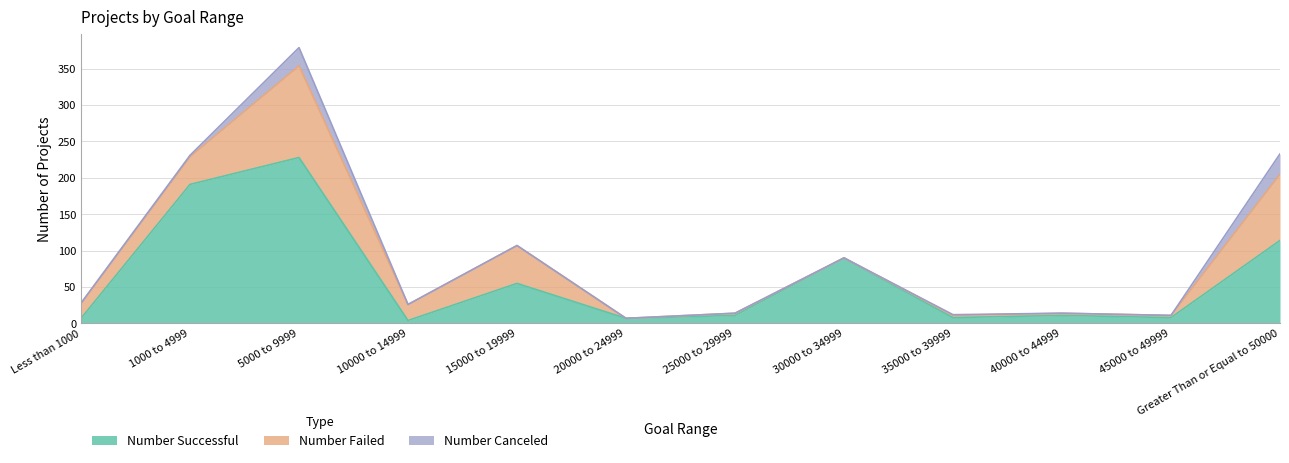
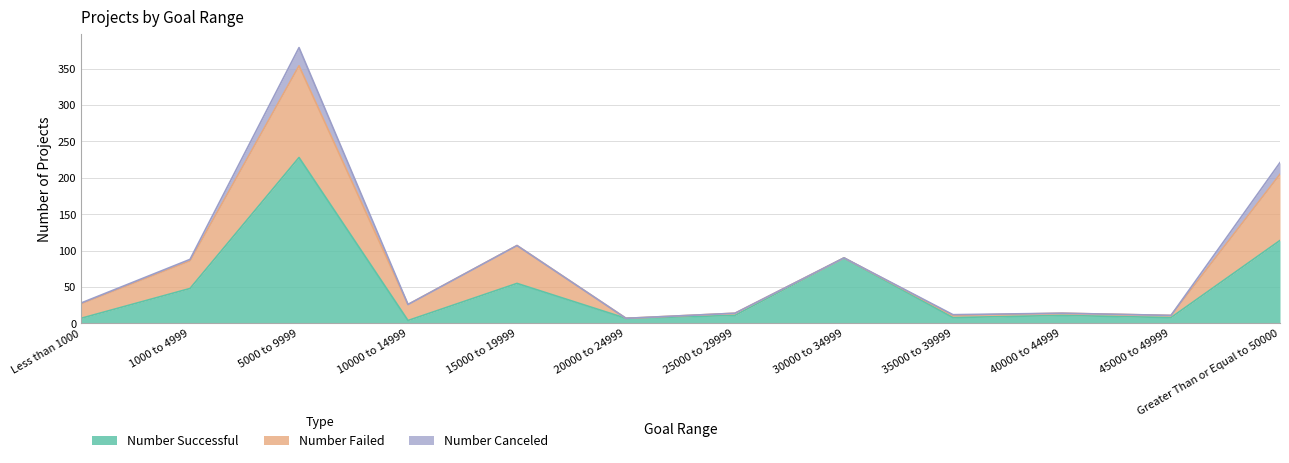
  {
    "Number Successful": {
      "Less than 1000": 10,
-     "1000 to 4999": 190,
+     "1000 to 4999": 50,
      "5000 to 9999": 230,
      "10000 to 14999": 0,
      "15000 to 19999": 60,
      "Greater Than or Equal to 50000": 110
    },
    "Number Failed": {
      "5000 to 9999": 130,
      "Greater Than or Equal to 50000": 90
    },
    "Number Canceled": {
      "5000 to 9999": 30,
-     "Greater Than or Equal to 50000": 30
+     "Greater Than or Equal to 50000": 20
    }
  }
